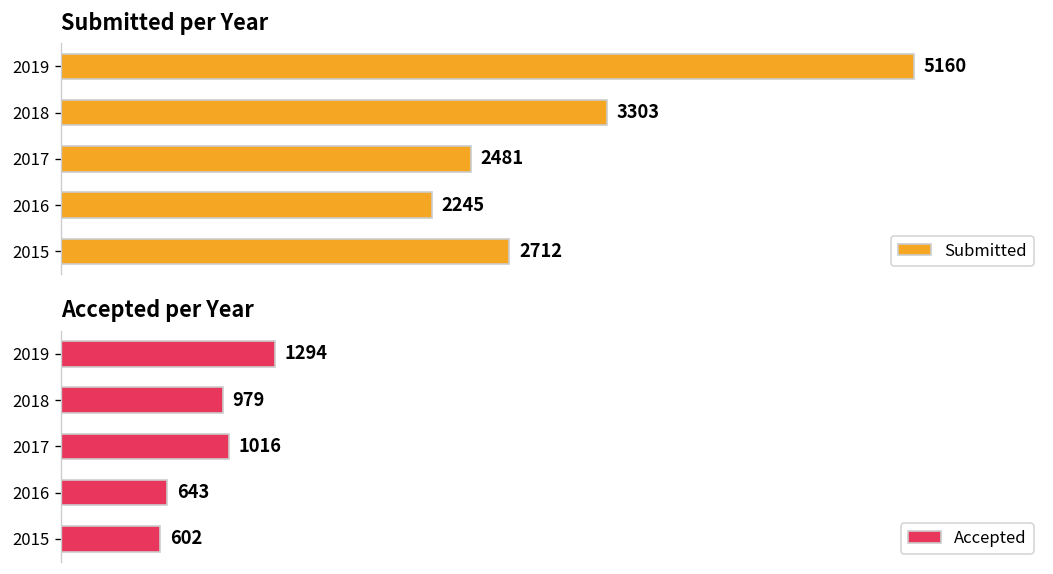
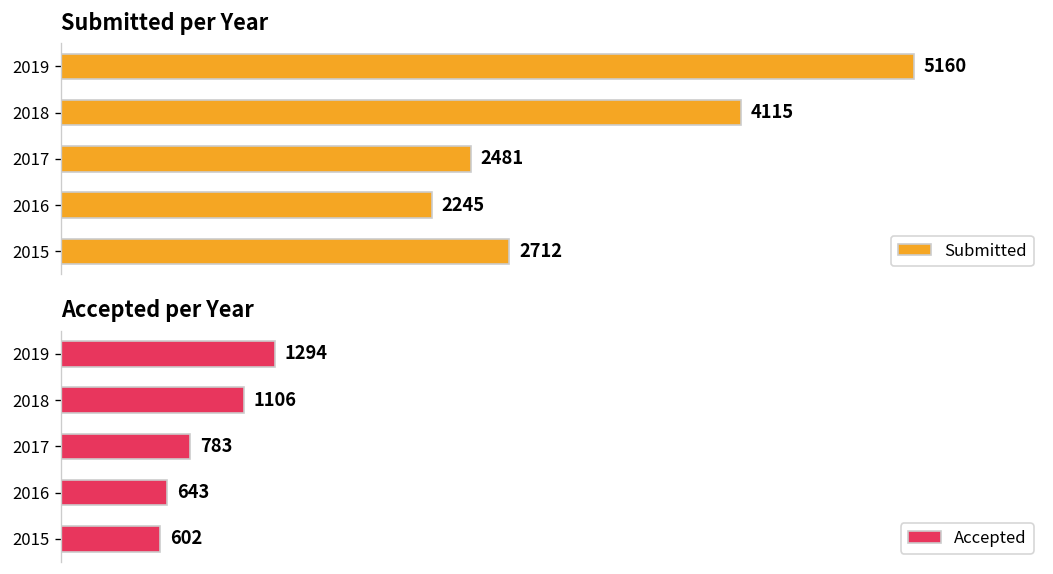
  {
    "Submitted per Year": {
      "2019": 5160,
-     "2018": 3303,
+     "2018": 4115,
      "2017": 2481,
      "2016": 2245,
      "2015": 2712
    },
    "Accepted per Year": {
      "2019": 1294,
-     "2018": 979,
-     "2017": 1016,
+     "2018": 1106,
+     "2017": 783,
      "2016": 643,
      "2015": 602
    }
  }
